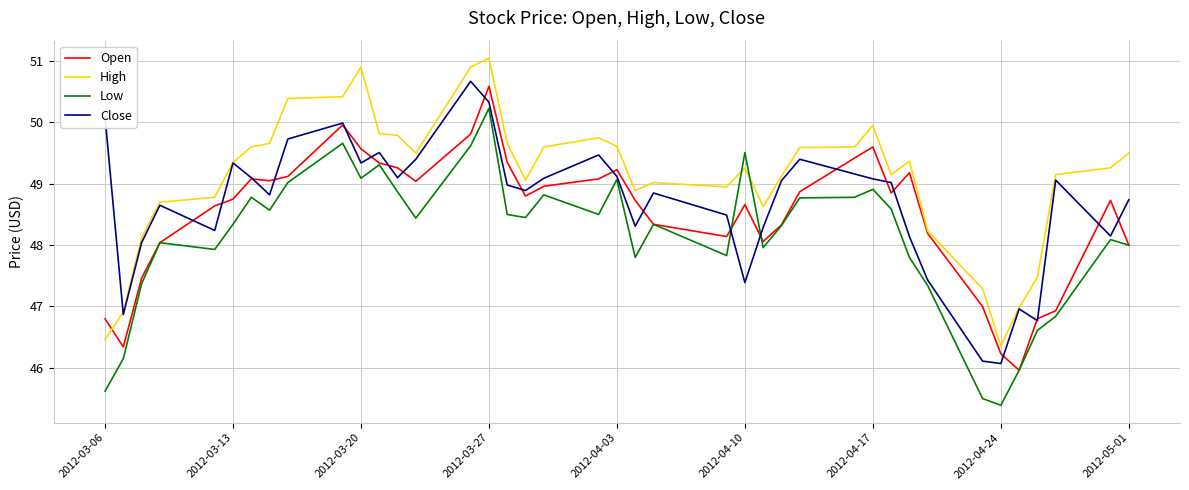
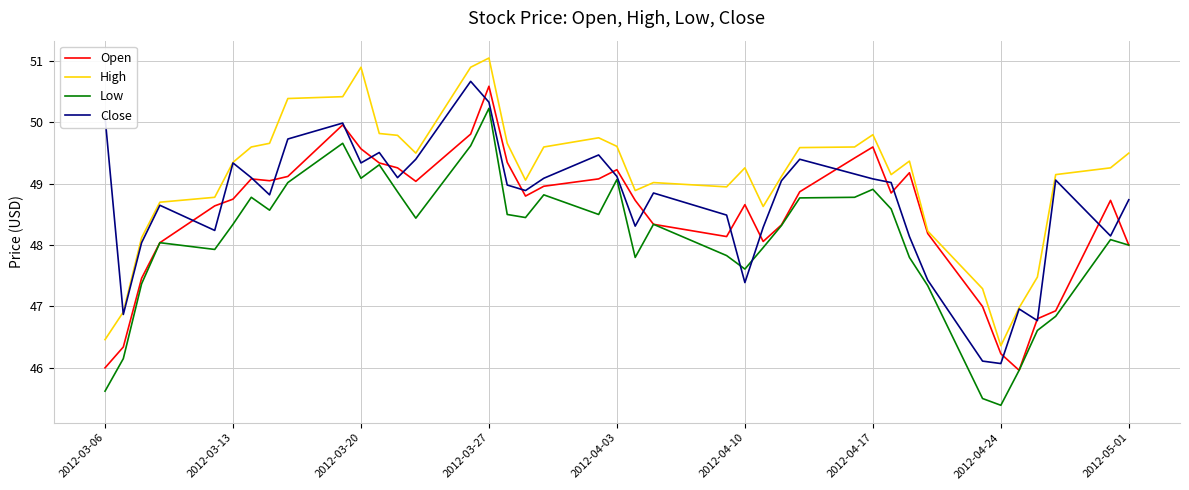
  {
    "Open": {
-     "2012-03-06": 46.8,
+     "2012-03-06": 46.0,
      "2012-03-13": 48.8,
      "2012-03-20": 49.6,
      "2012-03-27": 50.6,
      "2012-04-03": 49.2,
      "2012-04-10": 48.7,
      "2012-04-17": 49.6,
      "2012-04-24": 46.2
    },
    "High": {
      "2012-03-06": 46.5,
      "2012-03-20": 50.9,
      "2012-03-27": 51.1,
      "2012-04-03": 49.6,
      "2012-04-10": 49.3,
-     "2012-04-17": 50.0,
+     "2012-04-17": 49.8,
      "2012-04-24": 46.4,
      "2012-05-01": 49.5
    },
    "Low": {
      "2012-03-06": 45.6,
      "2012-03-13": 48.3,
      "2012-03-20": 49.1,
      "2012-03-27": 50.2,
      "2012-04-03": 49.1,
-     "2012-04-10": 49.5,
+     "2012-04-10": 47.6,
      "2012-04-17": 48.9,
      "2012-04-24": 45.4
    },
    "Close": {
      "2012-03-20": 49.3,
      "2012-03-27": 50.3,
      "2012-04-03": 49.1,
      "2012-04-10": 47.4,
      "2012-04-17": 49.1,
      "2012-04-24": 46.1,
      "2012-05-01": 48.7
    }
  }
